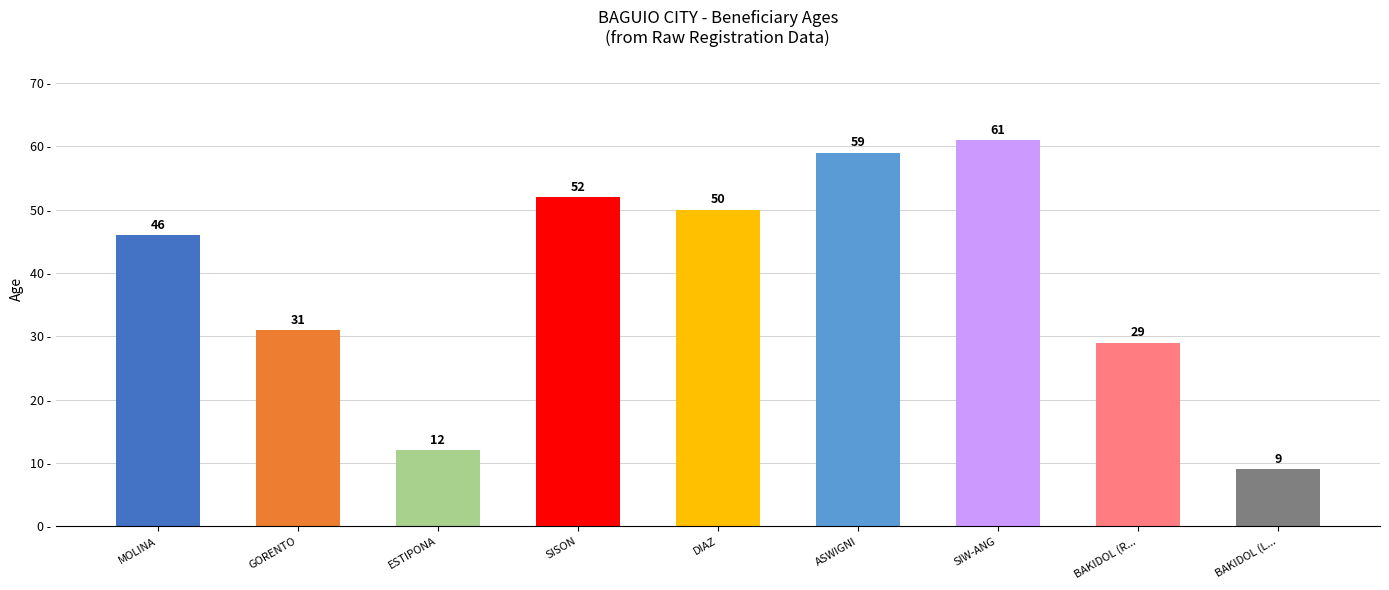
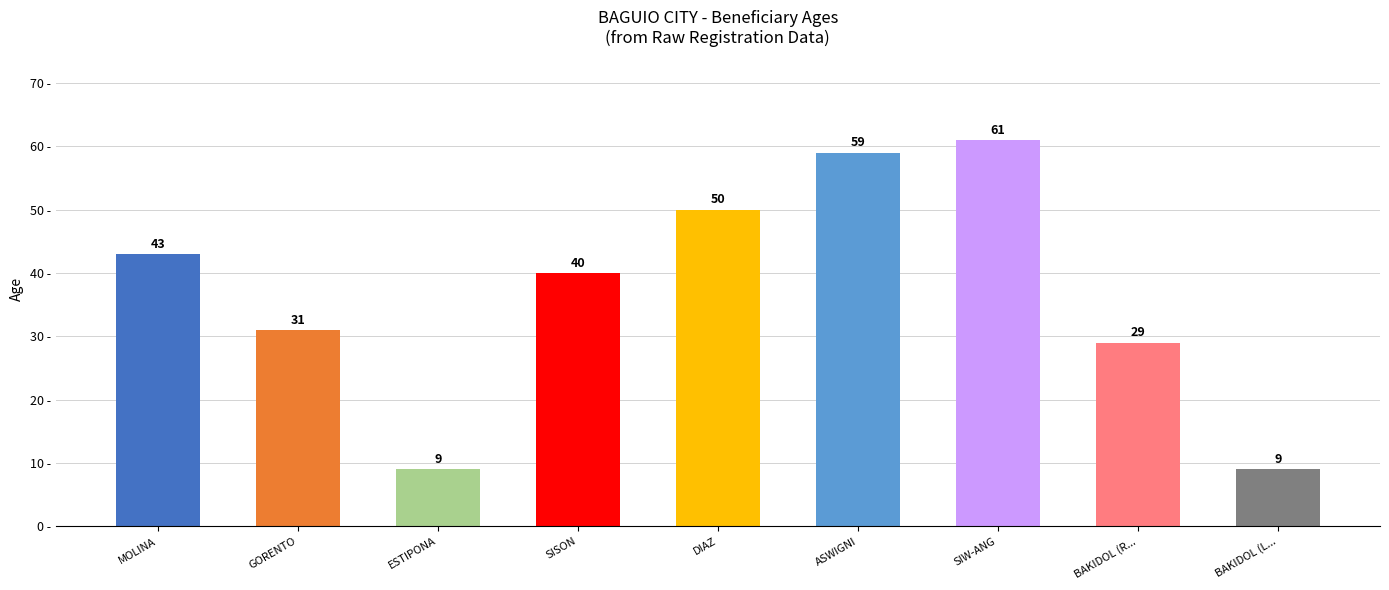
  {
-   "MOLINA": 46,
+   "MOLINA": 43,
    "GORENTO": 31,
-   "ESTIPONA": 12,
-   "SISON": 52,
+   "ESTIPONA": 9,
+   "SISON": 40,
    "DIAZ": 50,
    "ASWIGNI": 59,
    "SIW-ANG": 61,
    "BAKIDOL (R...": 29,
    "BAKIDOL (L...": 9
  }
